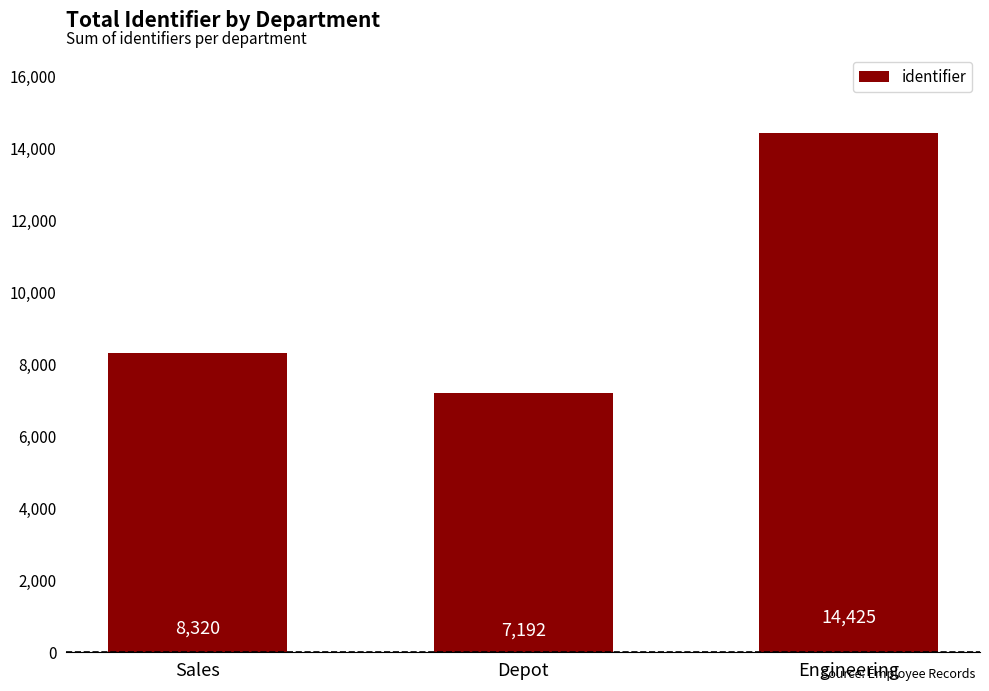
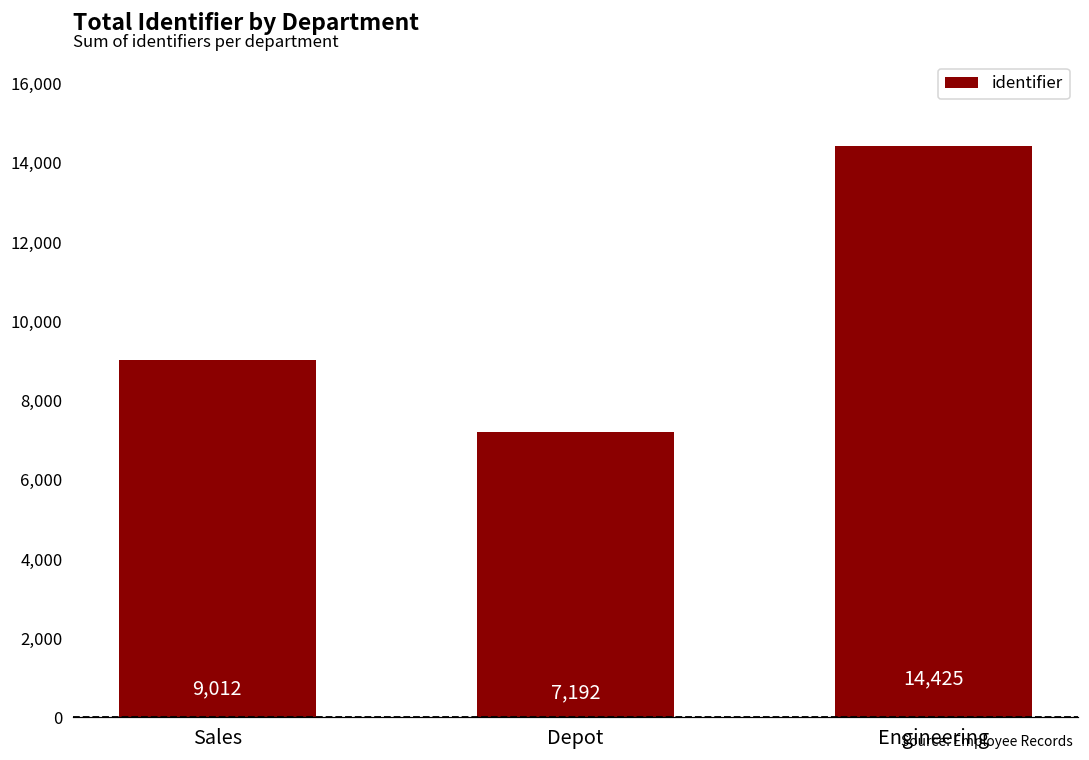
  {
-   "Sales": "8,320",
+   "Sales": "9,012",
    "Depot": "7,192",
    "Engineering": "14,425"
  }
